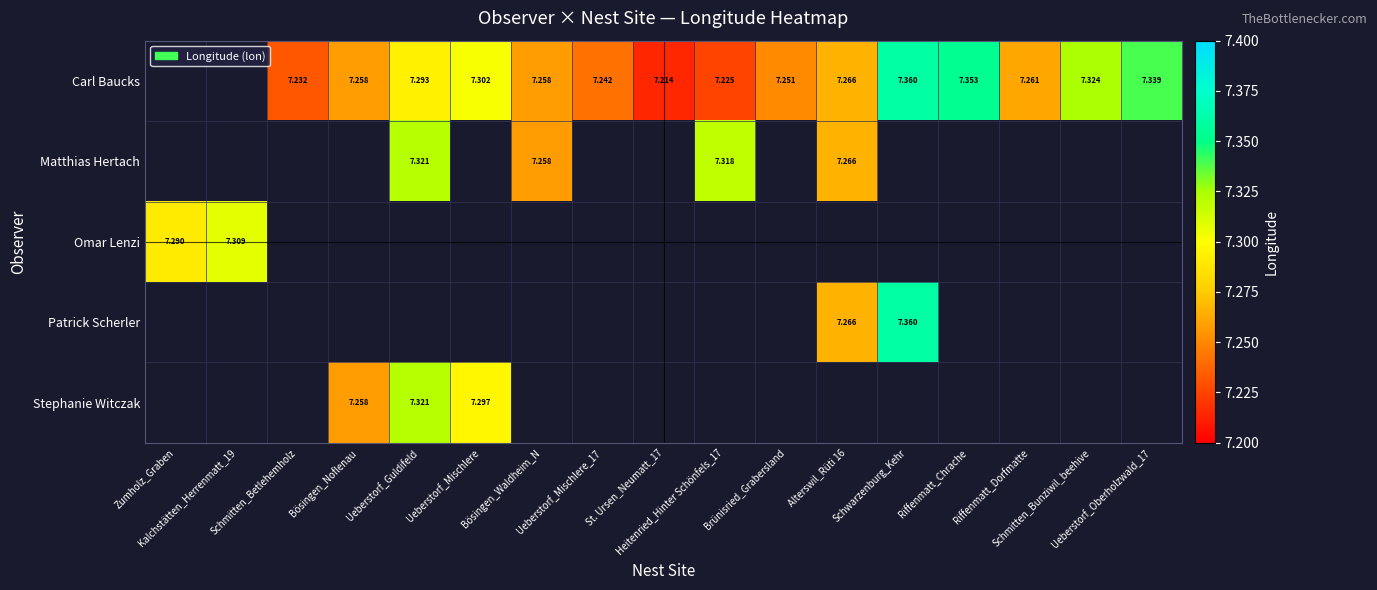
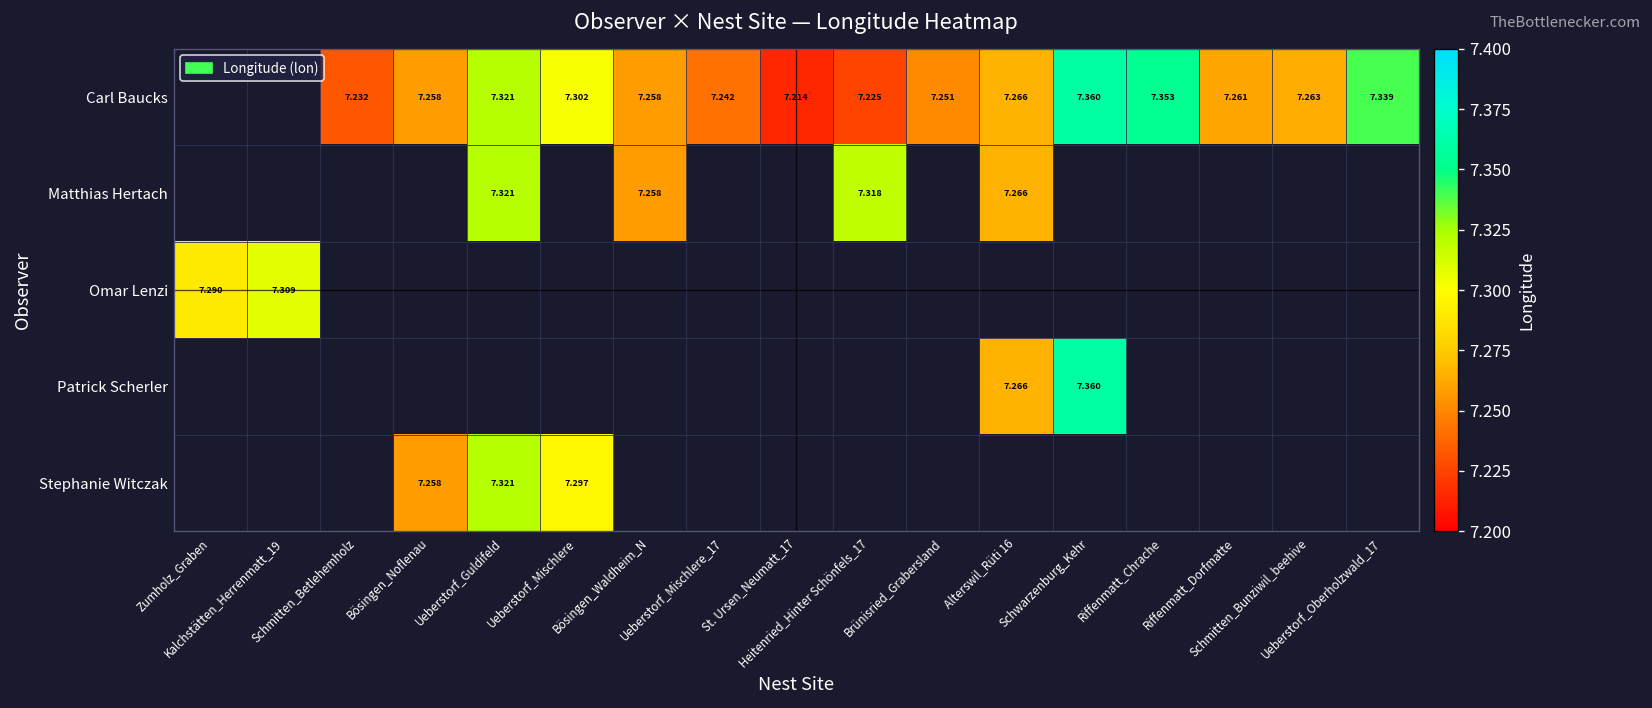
  {
    "Carl Baucks": {
      "Schmitten_Betlehemholz": 7.232,
      "Bösingen_Noflenau": 7.258,
-     "Ueberstorf_Guldifeld": 7.293,
+     "Ueberstorf_Guldifeld": 7.321,
      "Ueberstorf_Mischlere": 7.302,
      "Bösingen_Waldheim_N": 7.258,
      "Ueberstorf_Mischlere_17": 7.242,
      "St. Ursen_Neumatt_17": 7.214,
      "Heitenried_Hinter Schönfels_17": 7.225,
      "Brünisried_Grabersland": 7.251,
      "Alterswil_Rüti 16": 7.266,
      "Schwarzenburg_Kehr": 7.360,
      "Riffenmatt_Chrache": 7.353,
      "Riffenmatt_Dorfmatte": 7.261,
-     "Schmitten_Bunziwil_beehive": 7.324,
+     "Schmitten_Bunziwil_beehive": 7.263,
      "Ueberstorf_Oberholzwald_17": 7.339
    },
    "Matthias Hertach": {
      "Ueberstorf_Guldifeld": 7.321,
      "Bösingen_Waldheim_N": 7.258,
      "Heitenried_Hinter Schönfels_17": 7.318,
      "Alterswil_Rüti 16": 7.266
    },
    "Omar Lenzi": {
      "Zumholz_Graben": 7.290,
      "Kalchstätten_Herrenmatt_19": 7.309
    },
    "Patrick Scherler": {
      "Alterswil_Rüti 16": 7.266,
      "Schwarzenburg_Kehr": 7.360
    },
    "Stephanie Witczak": {
      "Bösingen_Noflenau": 7.258,
      "Ueberstorf_Guldifeld": 7.321,
      "Ueberstorf_Mischlere": 7.297
    }
  }
